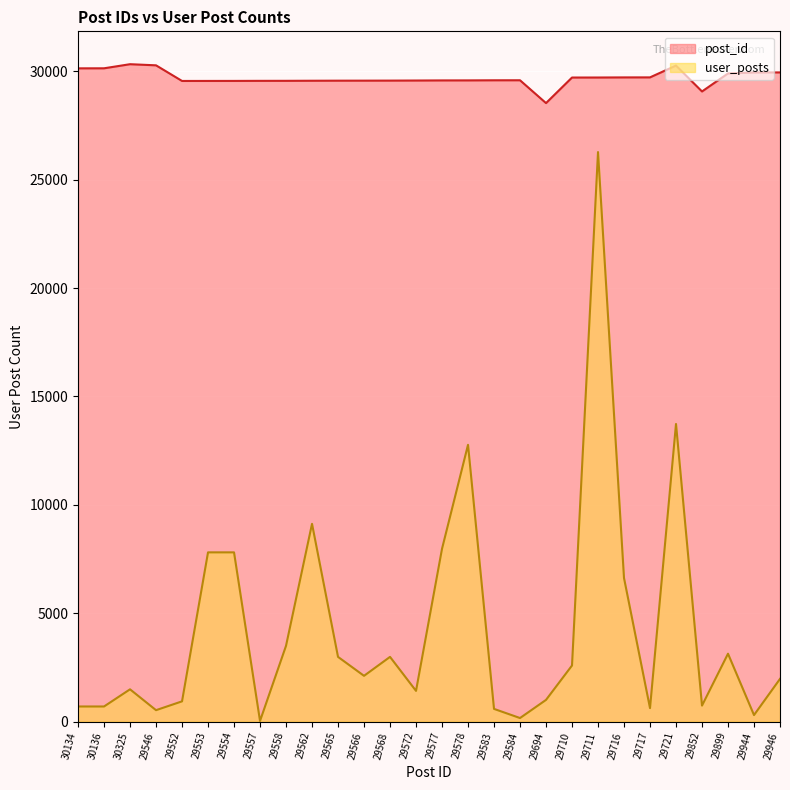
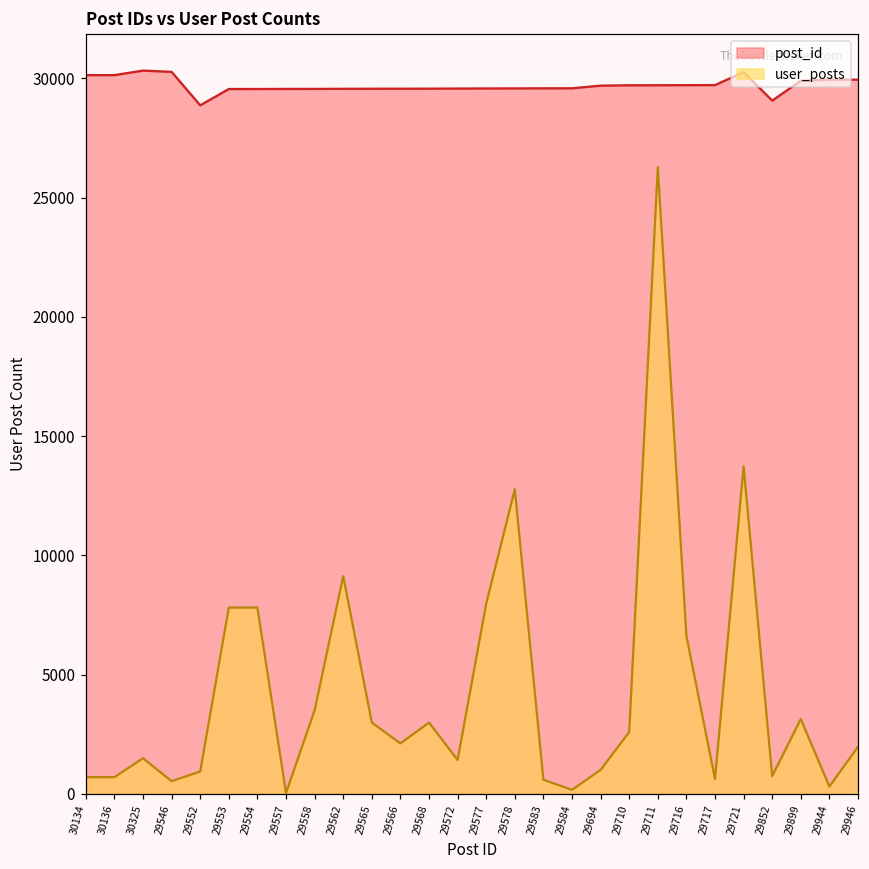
  {
    "post_id": {
      "30134": 30100,
      "30136": 30100,
      "30325": 30300,
      "29546": 30300,
-     "29552": 29600,
+     "29552": 28900,
      "29553": 29600,
      "29554": 29600,
      "29557": 29600,
      "29558": 29600,
      "29562": 29600,
      "29565": 29600,
      "29566": 29600,
      "29568": 29600,
      "29572": 29600,
      "29577": 29600,
      "29578": 29600,
      "29583": 29600,
      "29584": 29600,
-     "29694": 28500,
+     "29694": 29700,
      "29710": 29700,
      "29711": 29700,
      "29716": 29700,
      "29717": 29700,
      "29852": 29100,
      "29946": 29900
    },
    "user_posts": {
      "30134": 700,
      "30136": 700,
      "30325": 1500,
      "29546": 500,
      "29552": 900,
      "29553": 7800,
      "29554": 7800,
      "29557": 0,
      "29558": 3500,
      "29562": 9100,
      "29565": 3000,
      "29566": 2100,
      "29568": 3000,
      "29572": 1400,
      "29577": 8000,
      "29578": 12800,
      "29583": 600,
      "29584": 200,
      "29694": 1000,
      "29710": 2600,
      "29711": 26300,
      "29716": 6600,
      "29717": 600,
      "29721": 13700,
      "29852": 700,
      "29899": 3100,
      "29944": 300,
      "29946": 2000
    }
  }
